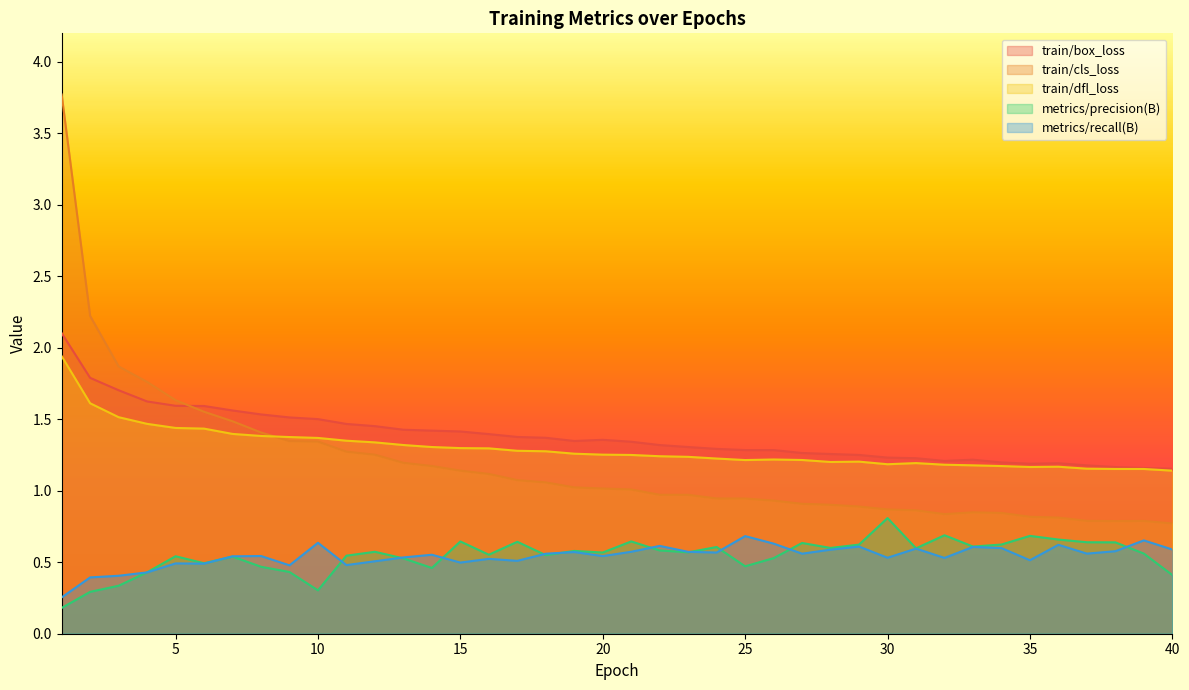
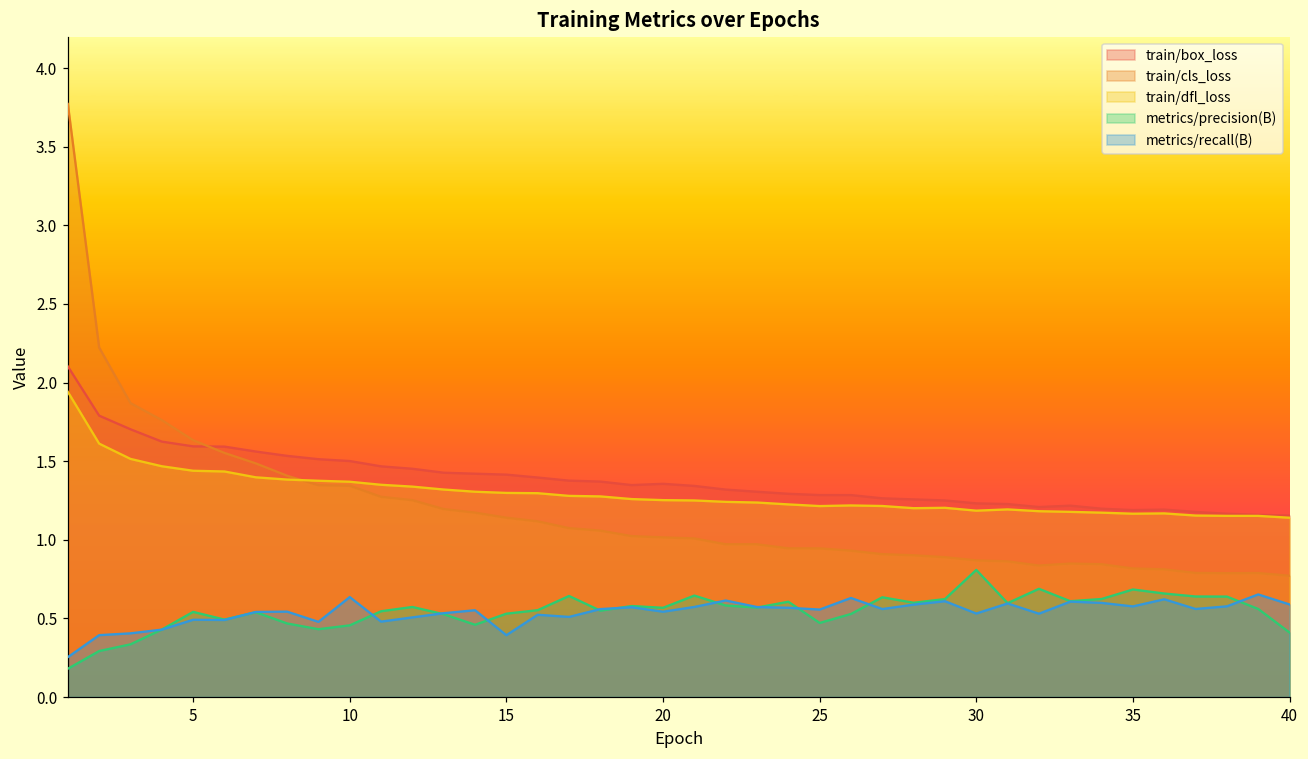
  {
    "metrics/precision(B)": {
      "5": 0.54,
-     "10": 0.30,
-     "15": 0.65,
+     "10": 0.46,
+     "15": 0.53,
      "20": 0.57,
      "25": 0.47,
      "30": 0.81,
      "35": 0.68,
      "40": 0.41
    },
    "metrics/recall(B)": {
      "5": 0.49,
      "10": 0.64,
-     "15": 0.50,
+     "15": 0.39,
      "20": 0.54,
-     "25": 0.68,
+     "25": 0.56,
      "30": 0.53,
-     "35": 0.51,
+     "35": 0.58,
      "40": 0.59
    }
  }
